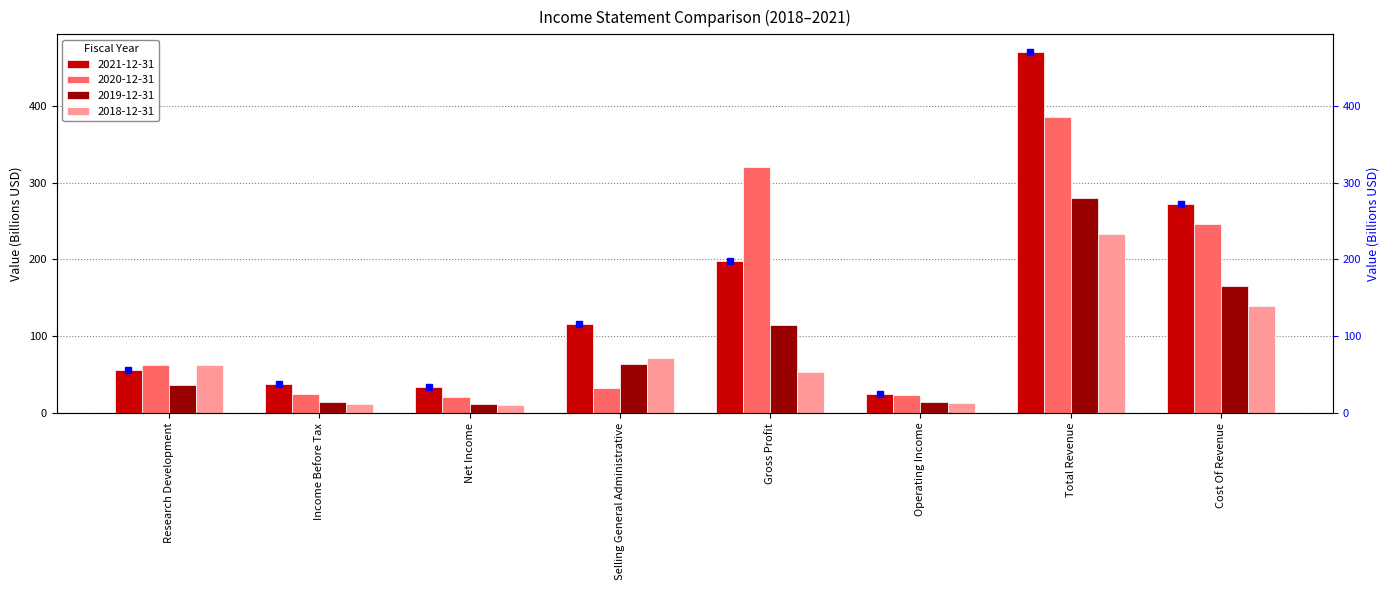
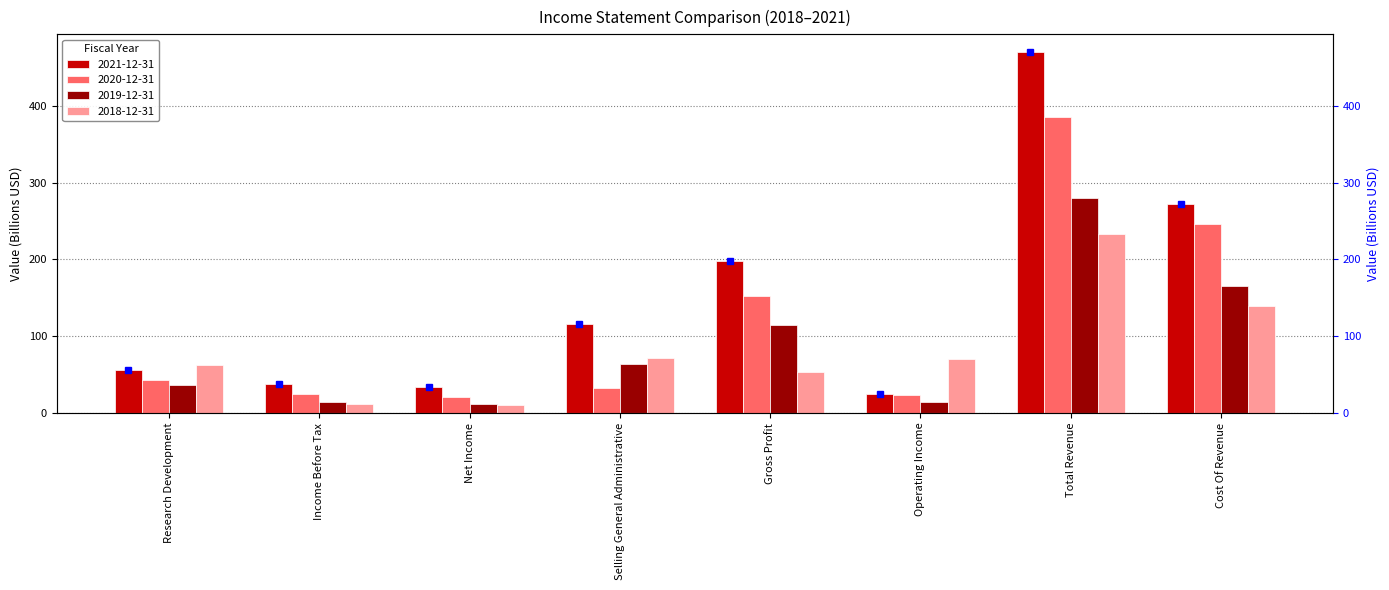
  {
    "2020-12-31": {
-     "Research Development": 60,
+     "Research Development": 40,
      "Income Before Tax": 20,
      "Net Income": 20,
      "Selling General Administrative": 30,
-     "Gross Profit": 320,
+     "Gross Profit": 150,
      "Operating Income": 20,
      "Total Revenue": 390,
      "Cost Of Revenue": 250
    },
    "2018-12-31": {
      "Research Development": 60,
      "Income Before Tax": 10,
      "Net Income": 10,
      "Selling General Administrative": 70,
      "Gross Profit": 50,
-     "Operating Income": 10,
+     "Operating Income": 70,
      "Total Revenue": 230,
      "Cost Of Revenue": 140
    }
  }
